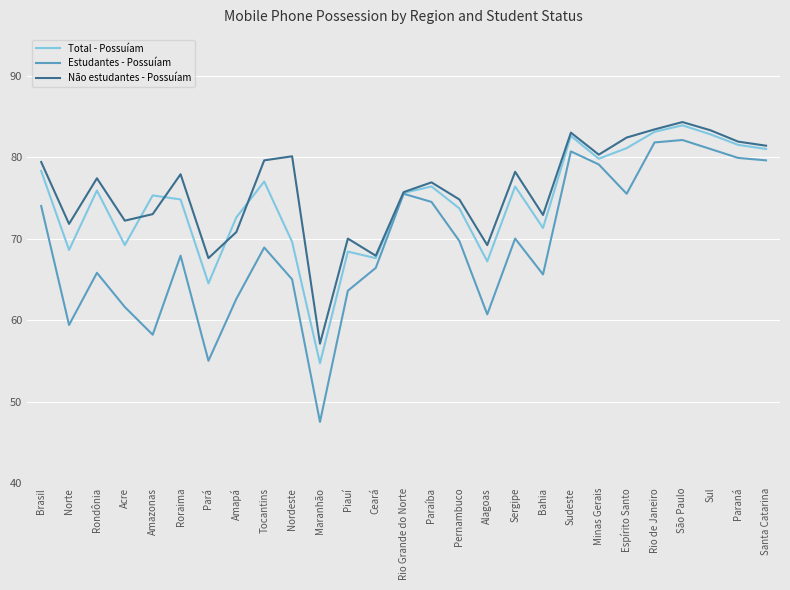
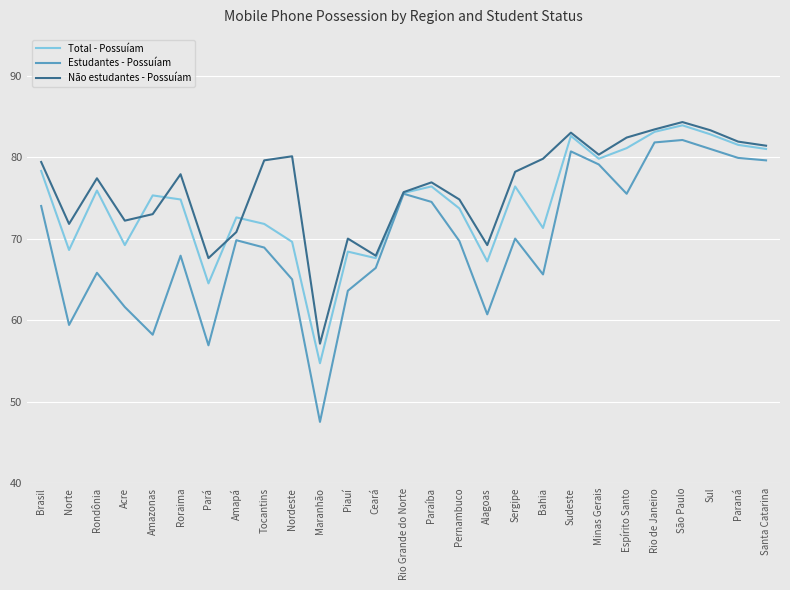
  {
    "Total - Possuíam": {
      "Brasil": 78,
      "Norte": 69,
      "Rondônia": 76,
      "Acre": 69,
      "Amazonas": 75,
      "Roraima": 75,
      "Pará": 65,
      "Amapá": 73,
-     "Tocantins": 77,
+     "Tocantins": 72,
      "Nordeste": 70,
      "Maranhão": 55,
      "Piauí": 68,
      "Paraíba": 76,
      "Pernambuco": 74,
      "Alagoas": 67,
      "Sergipe": 76,
      "Bahia": 71,
      "Sudeste": 83,
      "Minas Gerais": 80,
      "Espírito Santo": 81,
      "São Paulo": 84,
      "Sul": 83,
      "Paraná": 82,
      "Santa Catarina": 81
    },
    "Estudantes - Possuíam": {
      "Brasil": 74,
      "Norte": 59,
      "Rondônia": 66,
      "Acre": 62,
      "Amazonas": 58,
      "Roraima": 68,
-     "Pará": 55,
-     "Amapá": 63,
+     "Pará": 57,
+     "Amapá": 70,
      "Tocantins": 69,
      "Nordeste": 65,
      "Maranhão": 48,
      "Piauí": 64,
      "Ceará": 66,
      "Paraíba": 75,
      "Pernambuco": 70,
      "Alagoas": 61,
      "Sergipe": 70,
      "Bahia": 66,
      "Sudeste": 81,
      "Minas Gerais": 79,
      "Espírito Santo": 76,
      "Rio de Janeiro": 82,
      "São Paulo": 82,
      "Sul": 81,
      "Paraná": 80,
      "Santa Catarina": 80
    },
    "Não estudantes - Possuíam": {
      "Brasil": 79,
      "Norte": 72,
      "Rondônia": 77,
      "Acre": 72,
      "Amazonas": 73,
      "Roraima": 78,
      "Pará": 68,
      "Amapá": 71,
      "Tocantins": 80,
      "Nordeste": 80,
      "Maranhão": 57,
      "Piauí": 70,
      "Paraíba": 77,
      "Pernambuco": 75,
      "Alagoas": 69,
      "Sergipe": 78,
-     "Bahia": 73,
+     "Bahia": 80,
      "Sudeste": 83,
      "Minas Gerais": 80,
      "Espírito Santo": 82,
      "São Paulo": 84,
      "Sul": 83,
      "Paraná": 82,
      "Santa Catarina": 81
    }
  }
